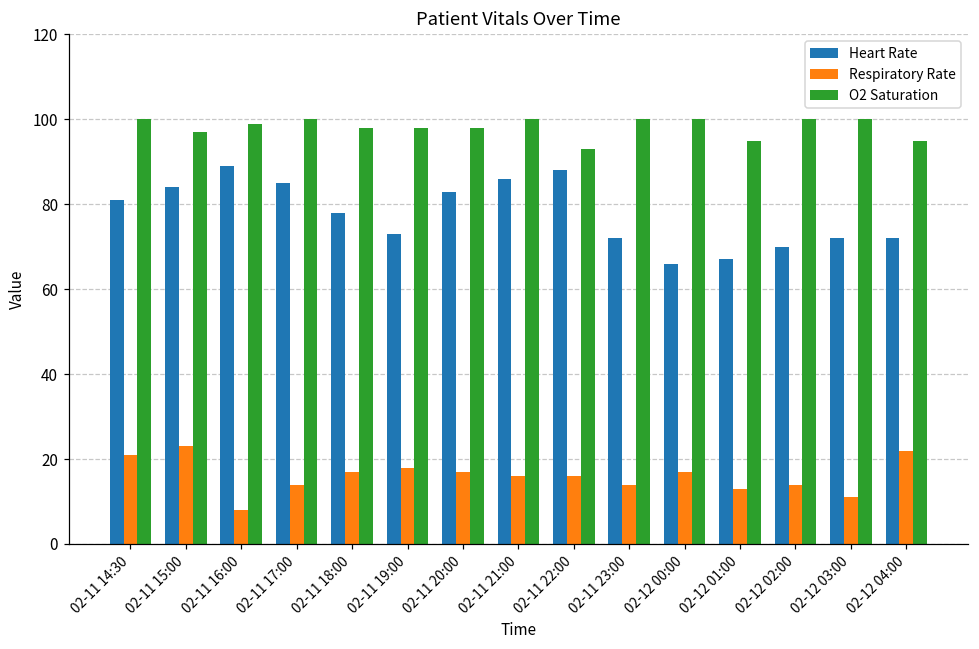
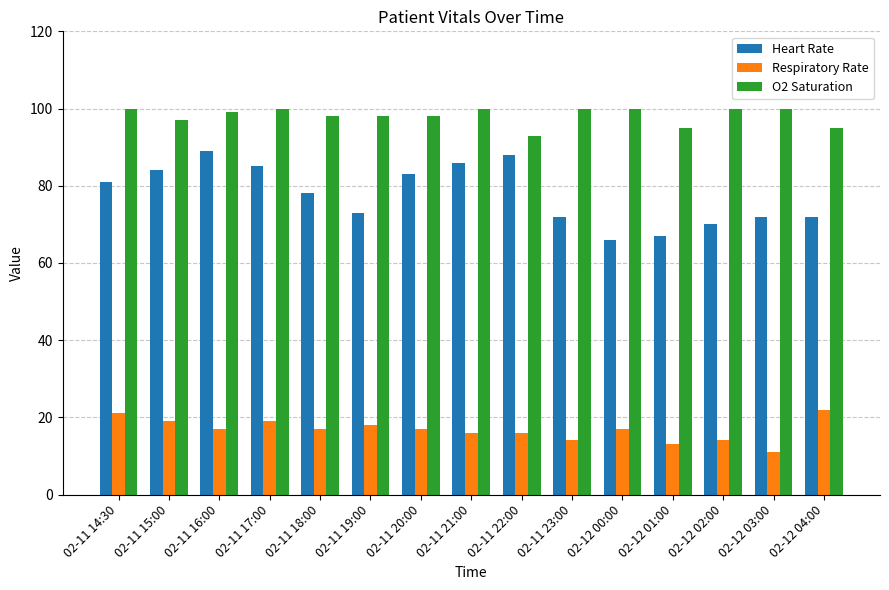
  {
    "Heart Rate": {
      "02-11 14:30": 81,
      "02-11 15:00": 84,
      "02-11 16:00": 89,
      "02-11 17:00": 85,
      "02-11 18:00": 78,
      "02-11 19:00": 73,
      "02-11 20:00": 83,
      "02-11 21:00": 86,
      "02-11 22:00": 88,
      "02-11 23:00": 72,
      "02-12 00:00": 66,
      "02-12 01:00": 67,
      "02-12 02:00": 70,
      "02-12 03:00": 72,
      "02-12 04:00": 72
    },
    "Respiratory Rate": {
      "02-11 14:30": 21,
-     "02-11 15:00": 23,
-     "02-11 16:00": 8,
-     "02-11 17:00": 14,
+     "02-11 15:00": 19,
+     "02-11 16:00": 17,
+     "02-11 17:00": 19,
      "02-11 18:00": 17,
      "02-11 19:00": 18,
      "02-11 20:00": 17,
      "02-11 21:00": 16,
      "02-11 22:00": 16,
      "02-11 23:00": 14,
      "02-12 00:00": 17,
      "02-12 01:00": 13,
      "02-12 02:00": 14,
      "02-12 03:00": 11,
      "02-12 04:00": 22
    },
    "O2 Saturation": {
      "02-11 14:30": 100,
      "02-11 15:00": 97,
      "02-11 16:00": 99,
      "02-11 17:00": 100,
      "02-11 18:00": 98,
      "02-11 19:00": 98,
      "02-11 20:00": 98,
      "02-11 21:00": 100,
      "02-11 22:00": 93,
      "02-11 23:00": 100,
      "02-12 00:00": 100,
      "02-12 01:00": 95,
      "02-12 02:00": 100,
      "02-12 03:00": 100,
      "02-12 04:00": 95
    }
  }
